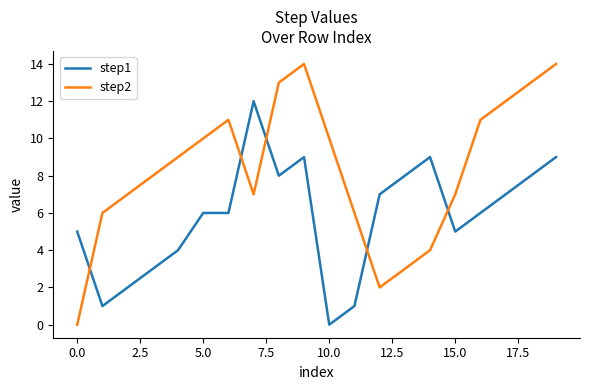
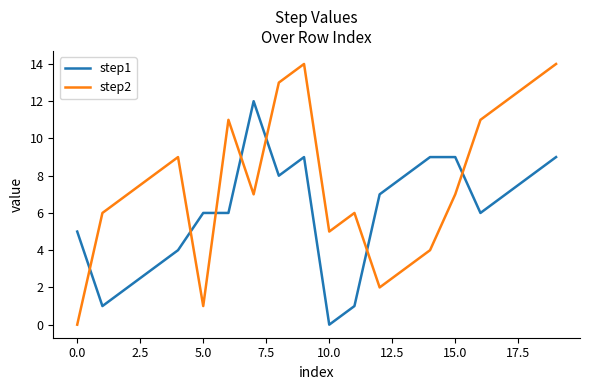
  {
    "step1": {
      "0.0": 5,
      "5.0": 6,
      "10.0": 0,
-     "15.0": 5
+     "15.0": 9
    },
    "step2": {
      "0.0": 0,
-     "5.0": 10,
-     "10.0": 10,
+     "5.0": 1,
+     "10.0": 5,
      "15.0": 7
    }
  }
